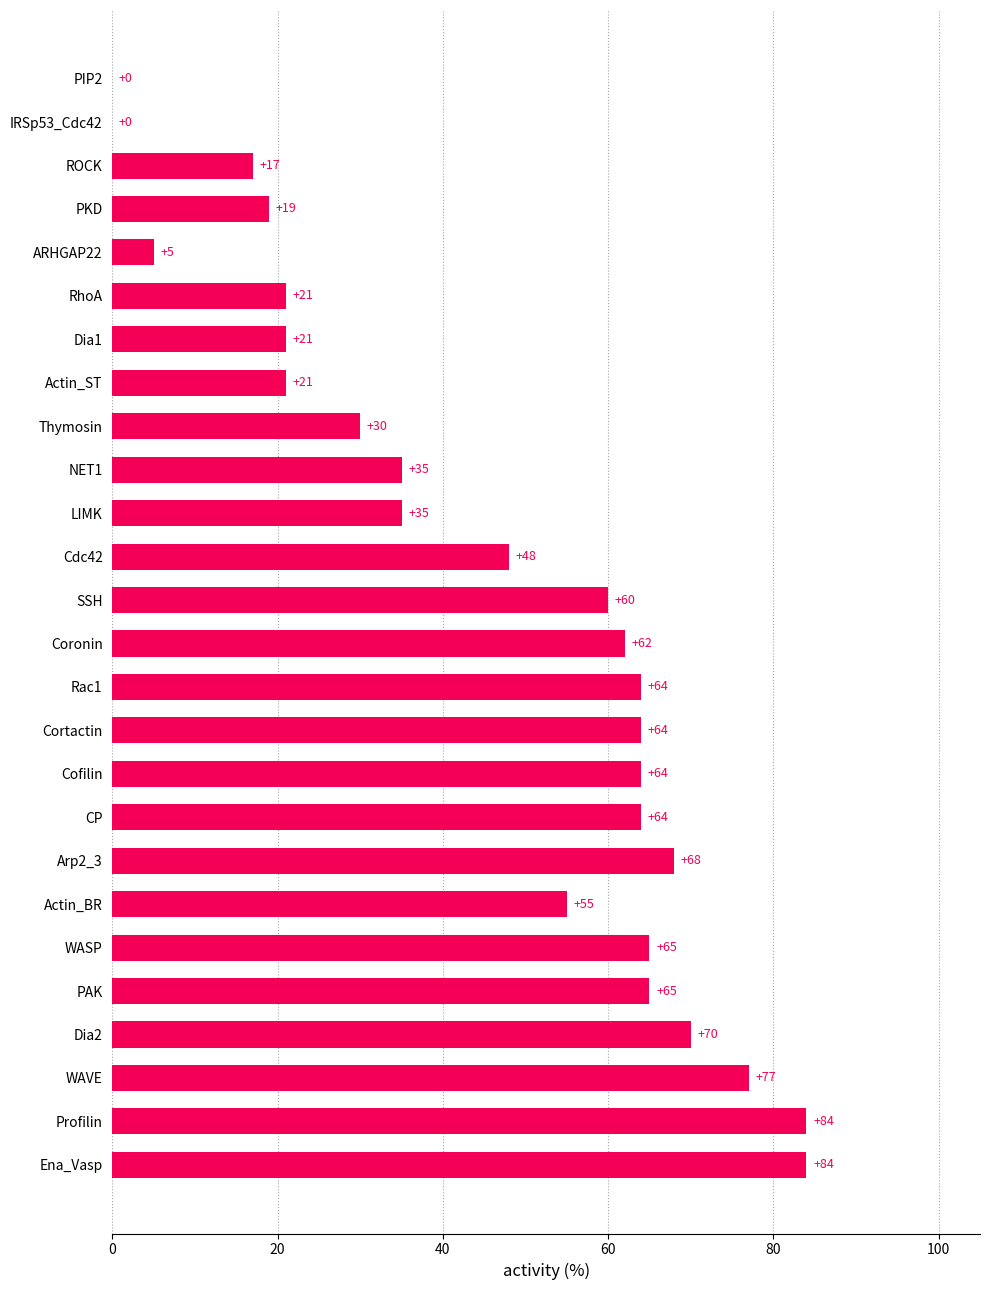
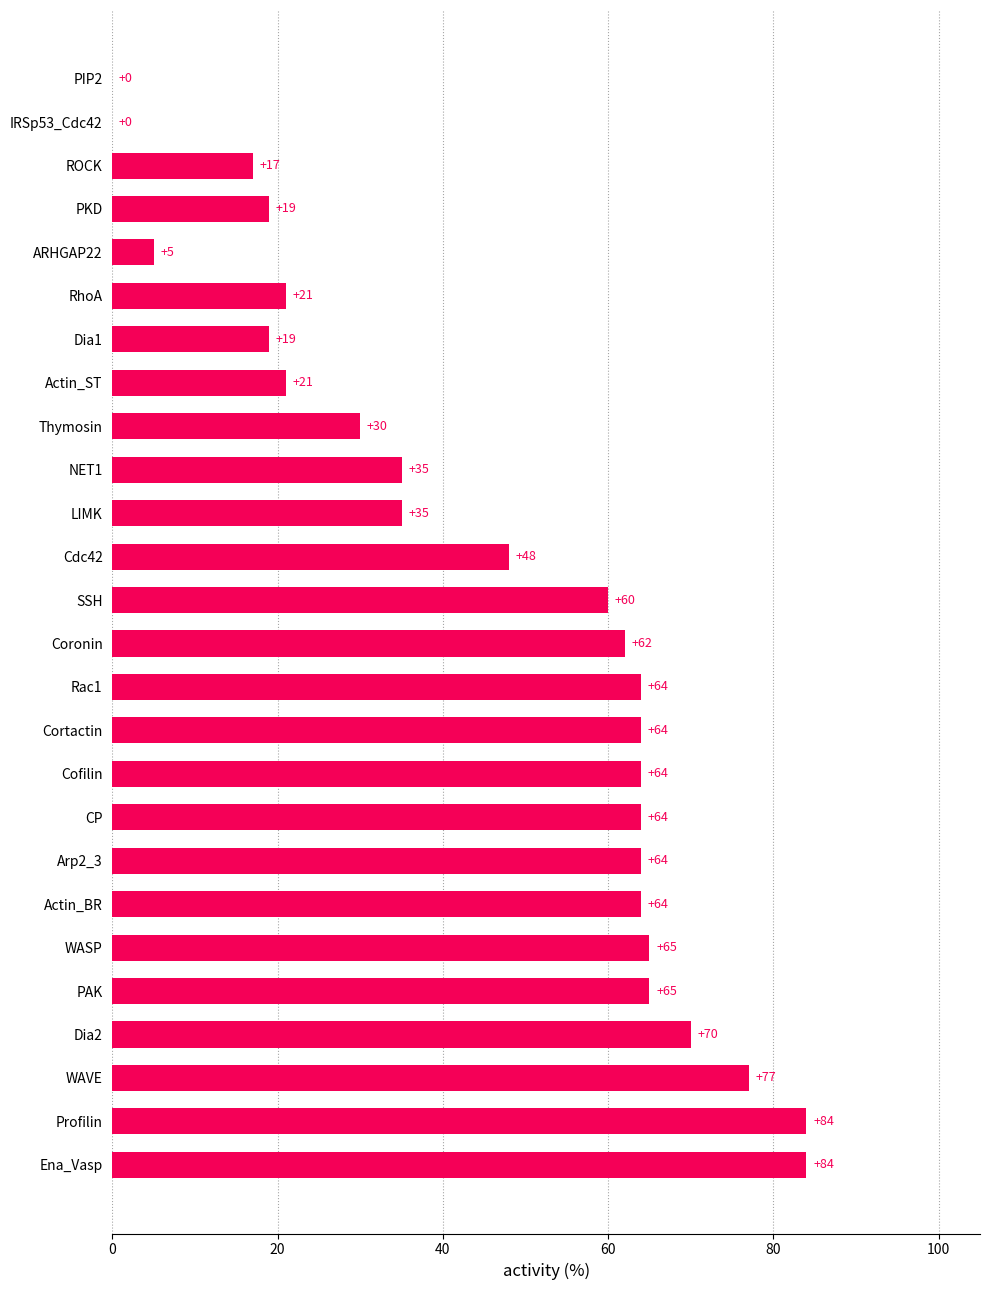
  {
    "PIP2": "+0",
    "IRSp53_Cdc42": "+0",
    "ROCK": "+17",
    "PKD": "+19",
    "ARHGAP22": "+5",
    "RhoA": "+21",
-   "Dia1": "+21",
+   "Dia1": "+19",
    "Actin_ST": "+21",
    "Thymosin": "+30",
    "NET1": "+35",
    "LIMK": "+35",
    "Cdc42": "+48",
    "SSH": "+60",
    "Coronin": "+62",
    "Rac1": "+64",
    "Cortactin": "+64",
    "Cofilin": "+64",
    "CP": "+64",
-   "Arp2_3": "+68",
-   "Actin_BR": "+55",
+   "Arp2_3": "+64",
+   "Actin_BR": "+64",
    "WASP": "+65",
    "PAK": "+65",
    "Dia2": "+70",
    "WAVE": "+77",
    "Profilin": "+84",
    "Ena_Vasp": "+84"
  }
